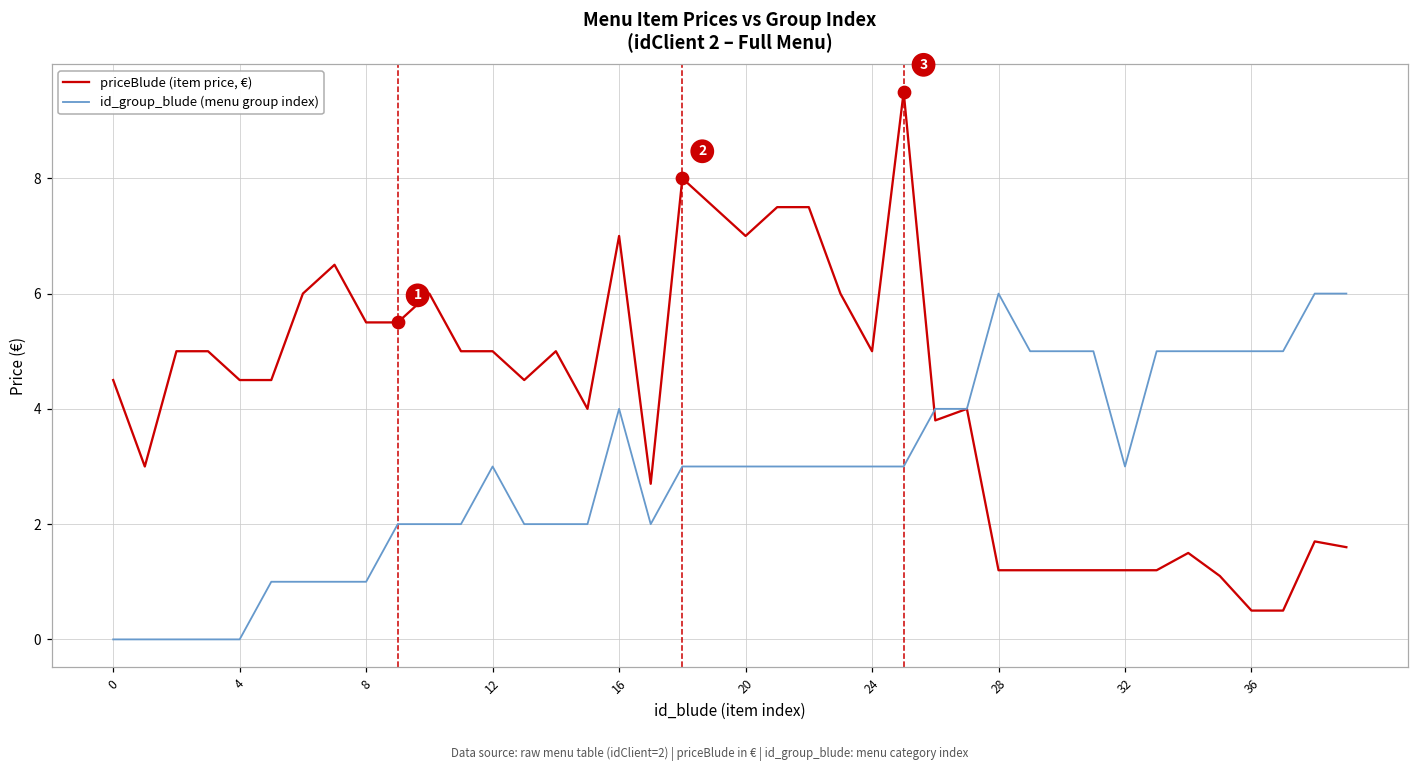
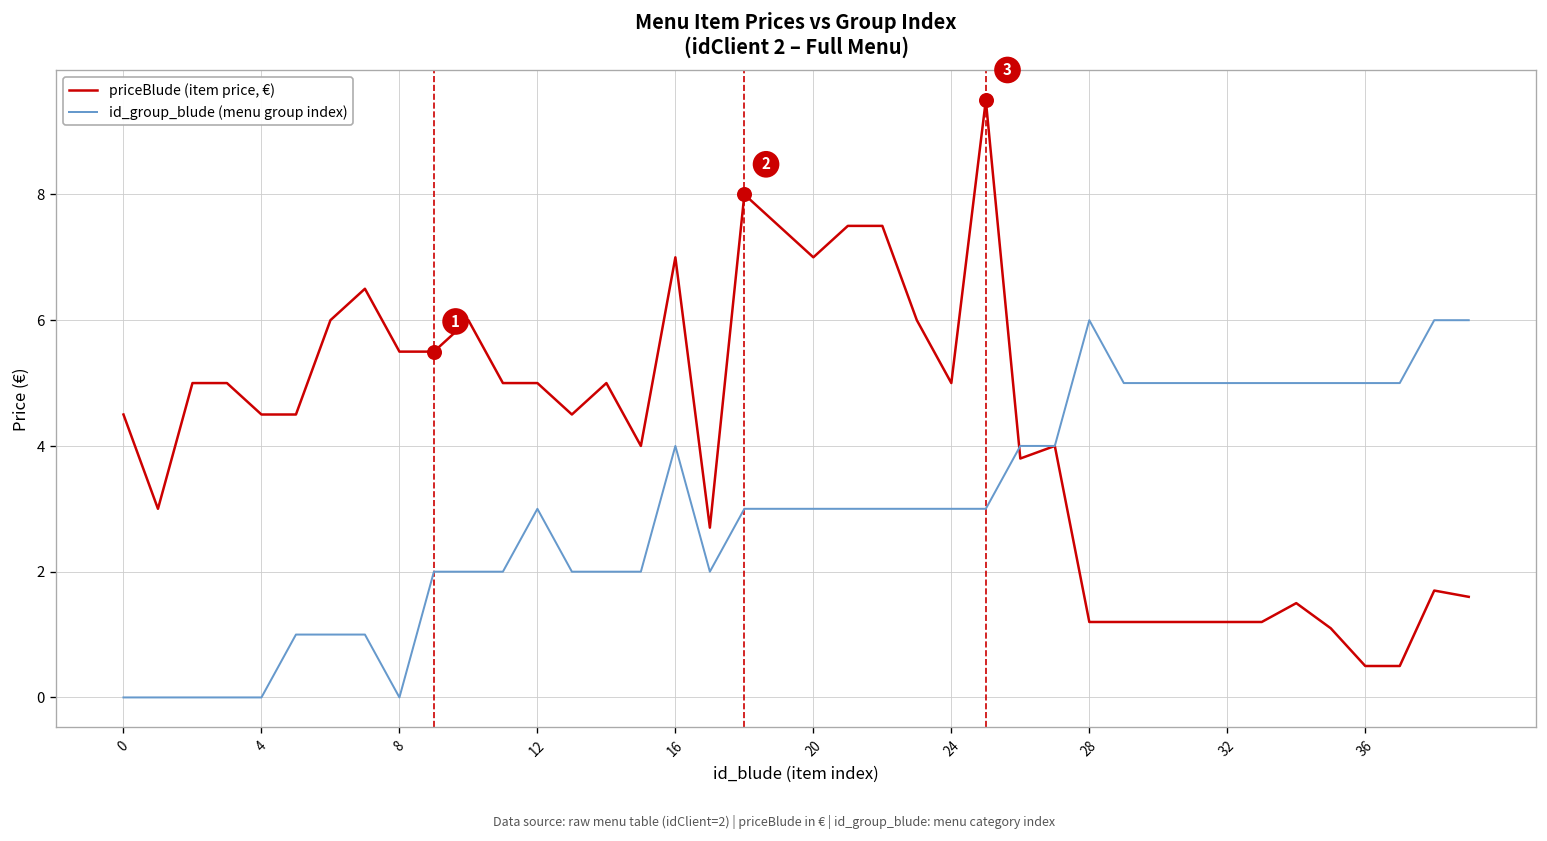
  {
    "id_group_blude (menu group index)": {
      "0": 0,
      "4": 0,
-     "8": 1,
+     "8": 0,
      "12": 3,
      "16": 4,
      "20": 3,
      "24": 3,
      "28": 6,
-     "32": 3,
+     "32": 5,
      "36": 5
    }
  }
